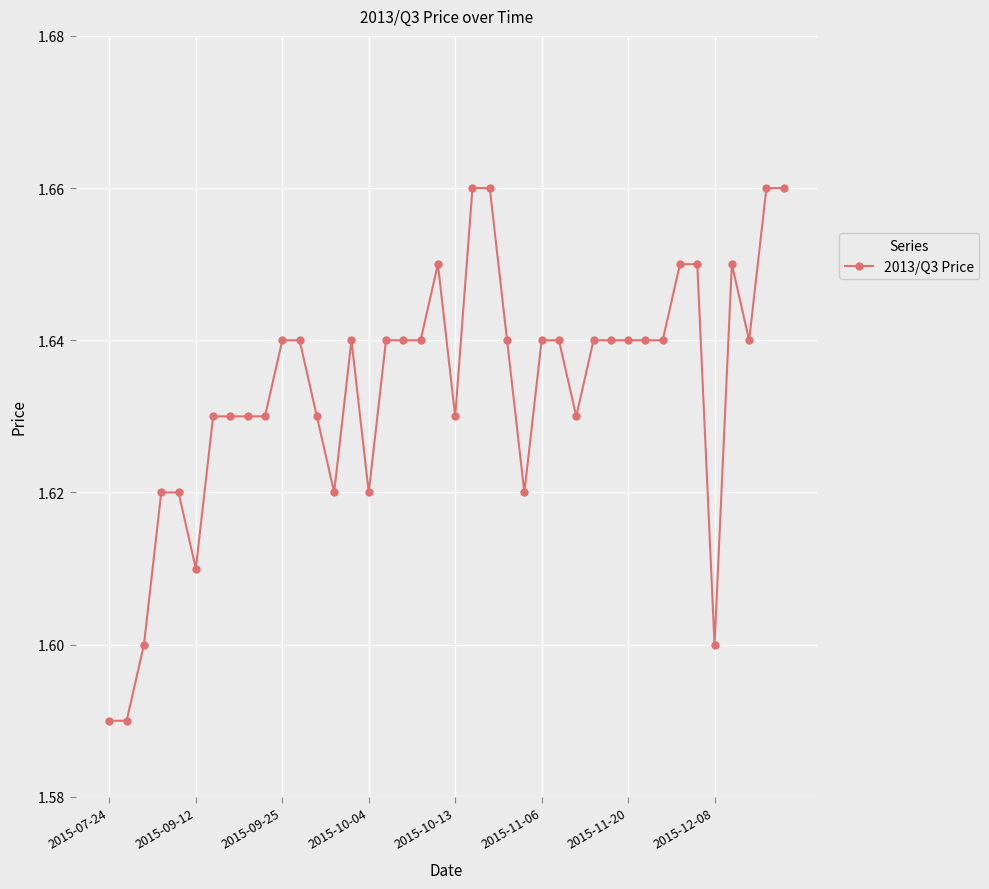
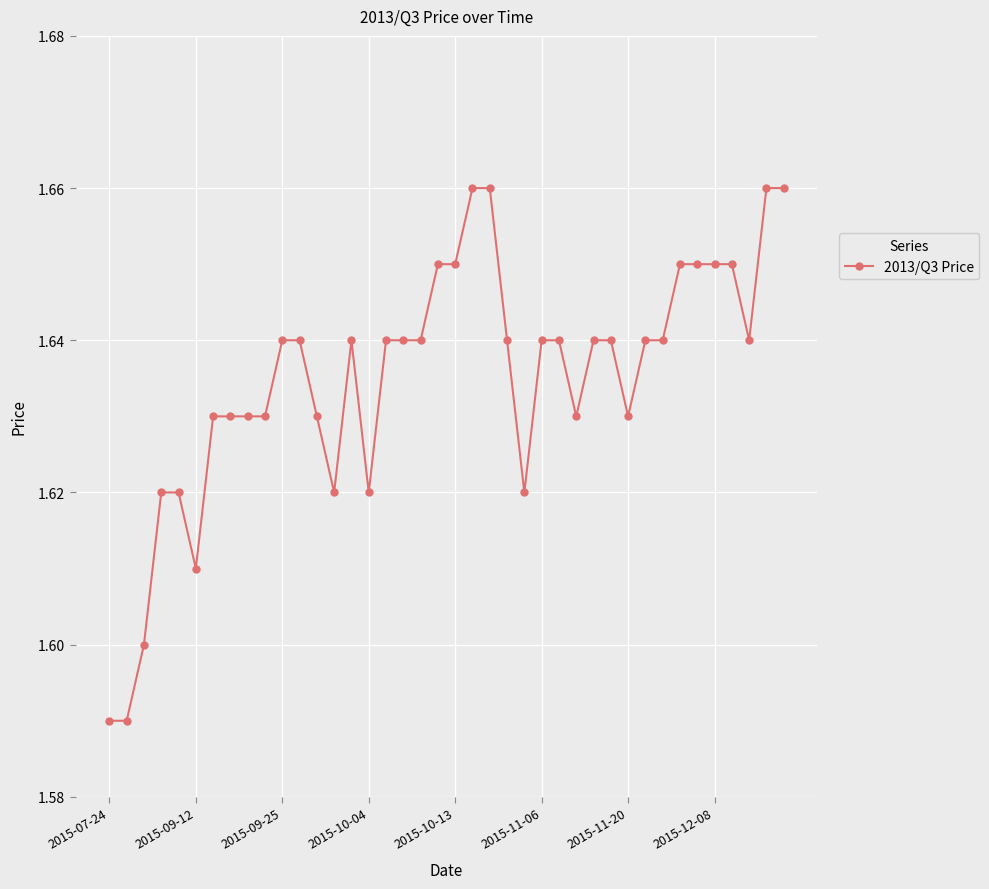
  {
    "2015-07-24": 1.59,
    "2015-09-12": 1.61,
    "2015-09-25": 1.64,
    "2015-10-04": 1.62,
-   "2015-10-13": 1.63,
+   "2015-10-13": 1.65,
    "2015-11-06": 1.64,
-   "2015-11-20": 1.64,
-   "2015-12-08": 1.60
+   "2015-11-20": 1.63,
+   "2015-12-08": 1.65
  }
